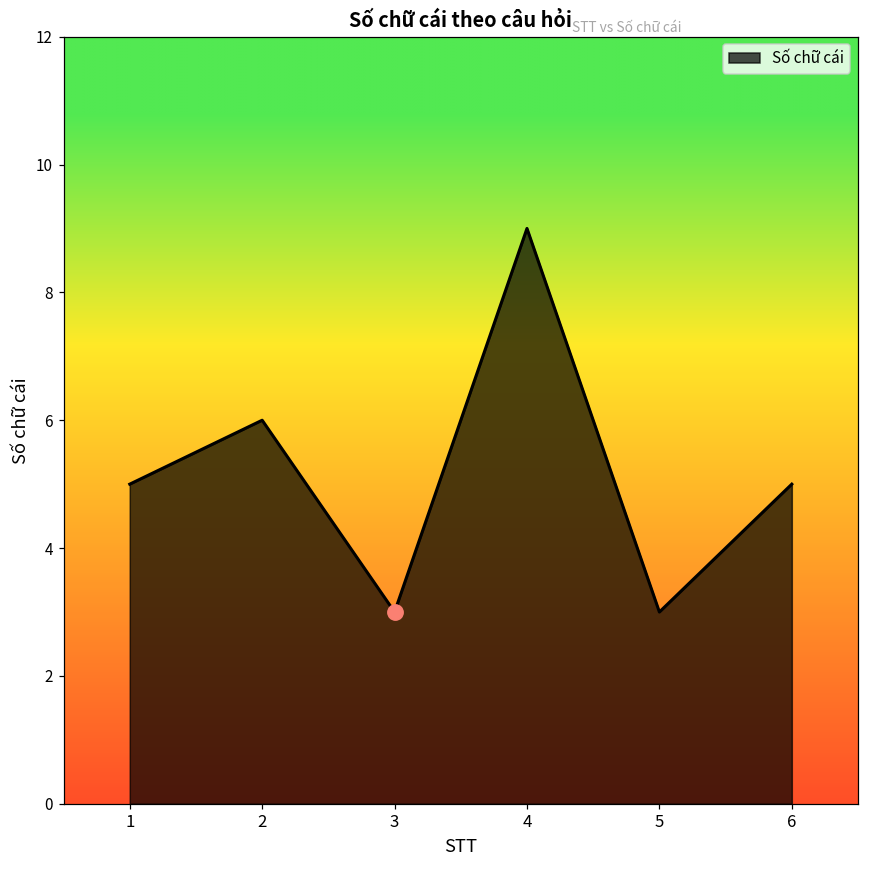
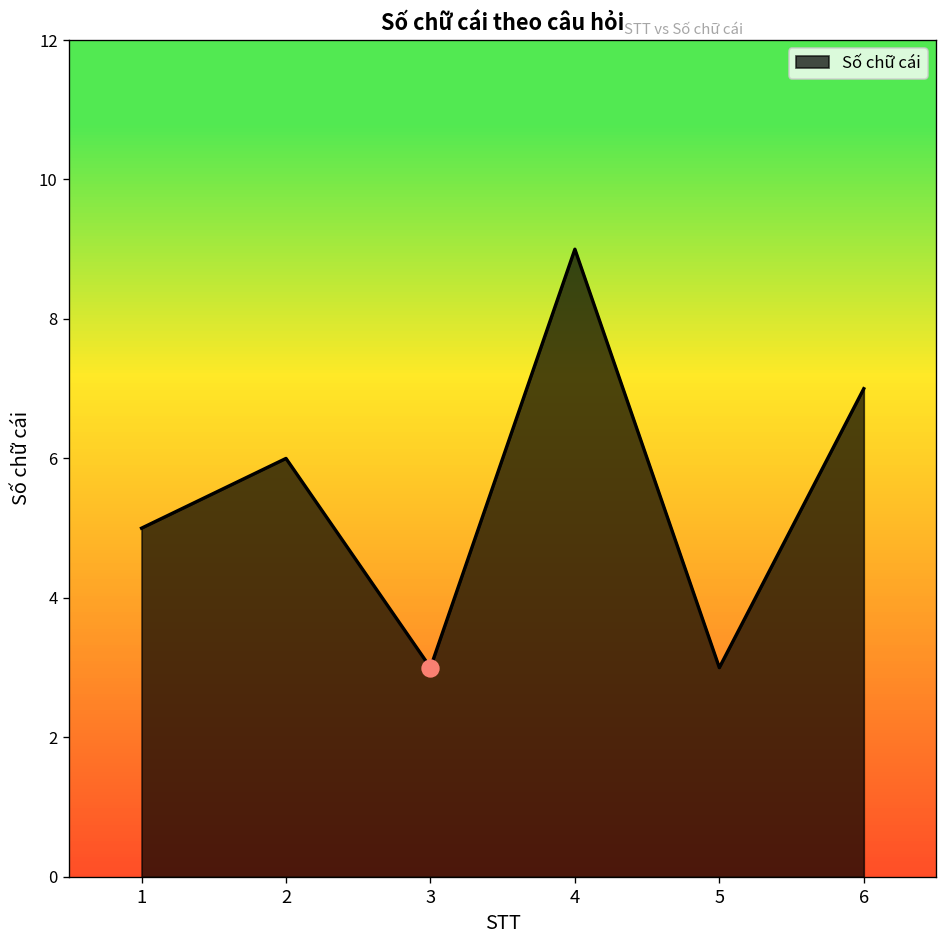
  {
    "Số chữ cái": {
      "1": 5,
      "2": 6,
      "4": 9,
      "5": 3,
-     "6": 5
+     "6": 7
    }
  }
